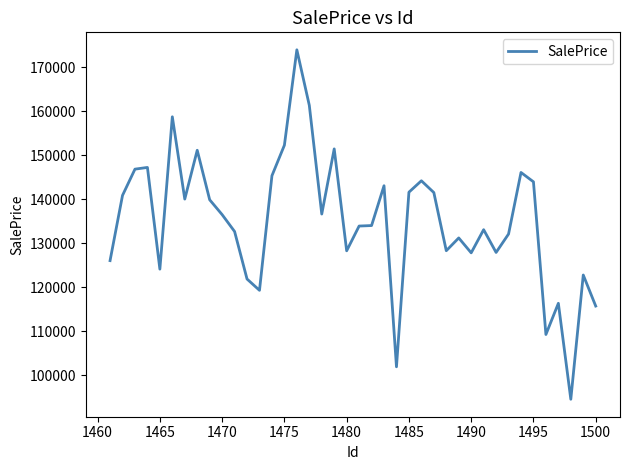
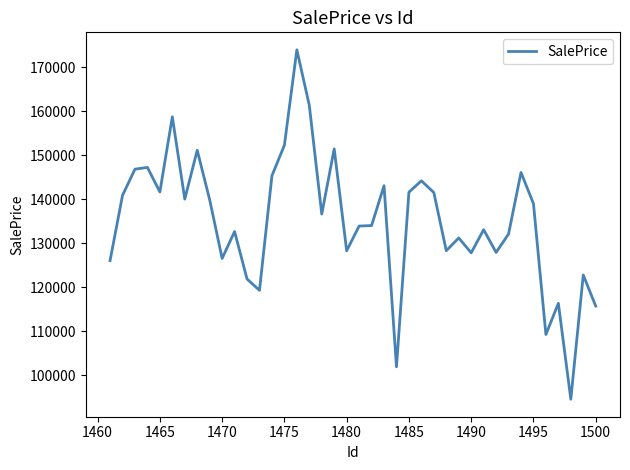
  {
-   "1465": 124000,
-   "1470": 137000,
+   "1465": 142000,
+   "1470": 127000,
    "1475": 152000,
    "1480": 128000,
    "1485": 142000,
    "1490": 128000,
-   "1495": 144000,
+   "1495": 139000,
    "1500": 116000
  }
